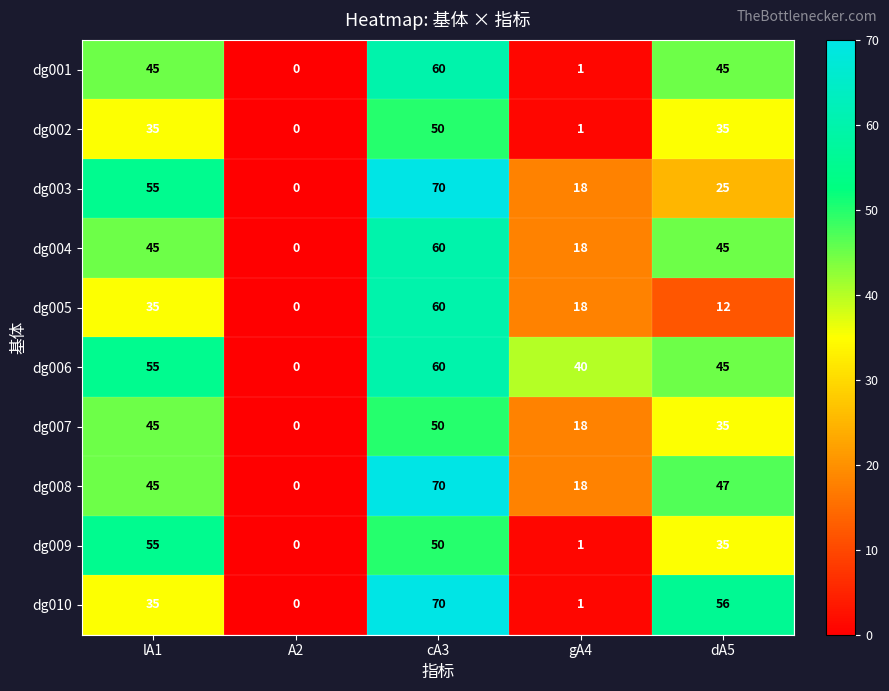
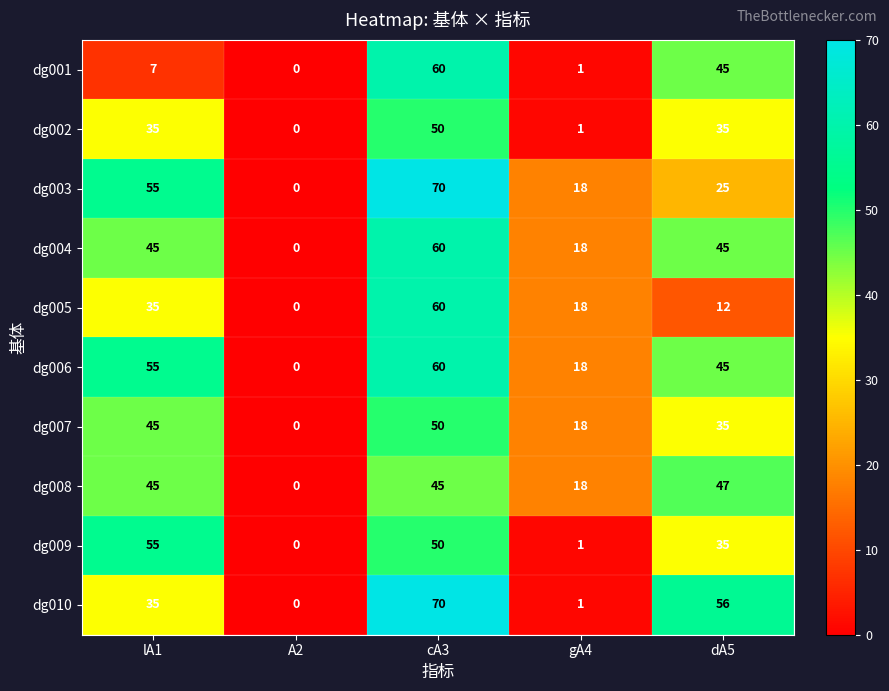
  {
    "dg001": {
-     "lA1": 45,
+     "lA1": 7,
      "A2": 0,
      "cA3": 60,
      "gA4": 1,
      "dA5": 45
    },
    "dg002": {
      "lA1": 35,
      "A2": 0,
      "cA3": 50,
      "gA4": 1,
      "dA5": 35
    },
    "dg003": {
      "lA1": 55,
      "A2": 0,
      "cA3": 70,
      "gA4": 18,
      "dA5": 25
    },
    "dg004": {
      "lA1": 45,
      "A2": 0,
      "cA3": 60,
      "gA4": 18,
      "dA5": 45
    },
    "dg005": {
      "lA1": 35,
      "A2": 0,
      "cA3": 60,
      "gA4": 18,
      "dA5": 12
    },
    "dg006": {
      "lA1": 55,
      "A2": 0,
      "cA3": 60,
-     "gA4": 40,
+     "gA4": 18,
      "dA5": 45
    },
    "dg007": {
      "lA1": 45,
      "A2": 0,
      "cA3": 50,
      "gA4": 18,
      "dA5": 35
    },
    "dg008": {
      "lA1": 45,
      "A2": 0,
-     "cA3": 70,
+     "cA3": 45,
      "gA4": 18,
      "dA5": 47
    },
    "dg009": {
      "lA1": 55,
      "A2": 0,
      "cA3": 50,
      "gA4": 1,
      "dA5": 35
    },
    "dg010": {
      "lA1": 35,
      "A2": 0,
      "cA3": 70,
      "gA4": 1,
      "dA5": 56
    }
  }
